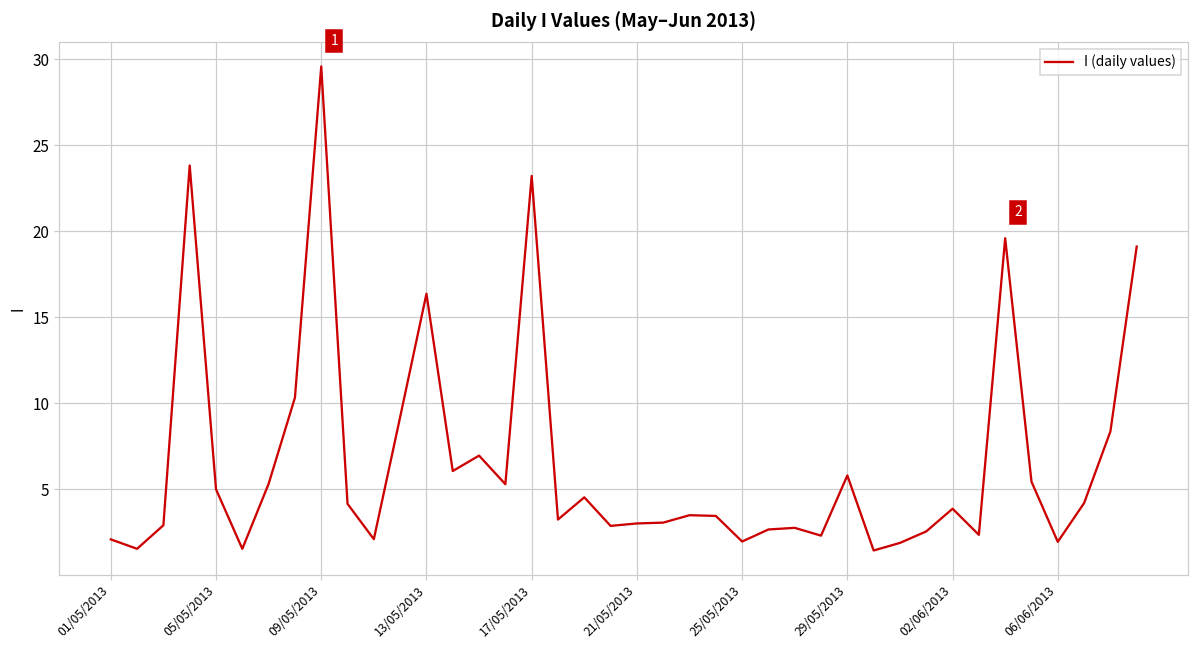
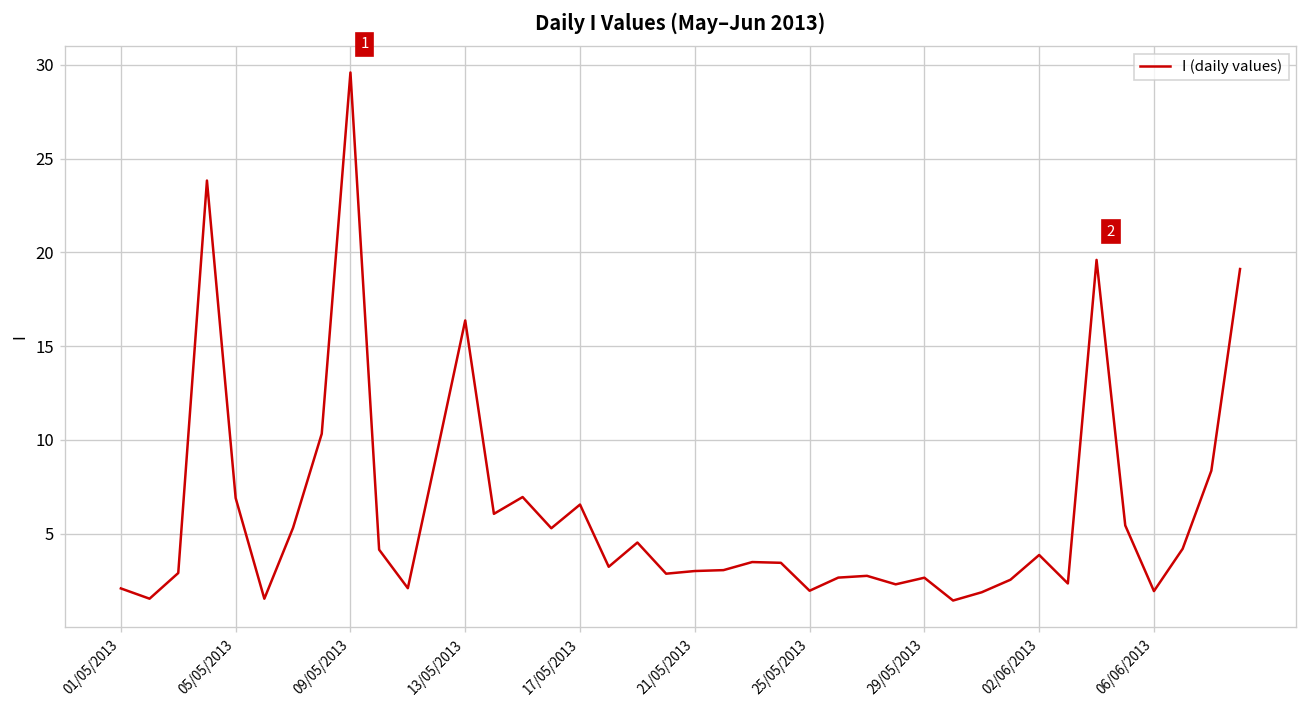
  {
    "01/05/2013": 2.1,
-   "05/05/2013": 5.0,
+   "05/05/2013": 6.9,
    "13/05/2013": 16.4,
-   "17/05/2013": 23.2,
+   "17/05/2013": 6.6,
    "21/05/2013": 3.0,
    "25/05/2013": 2.0,
-   "29/05/2013": 5.8,
+   "29/05/2013": 2.7,
    "02/06/2013": 3.9,
    "06/06/2013": 1.9
  }
